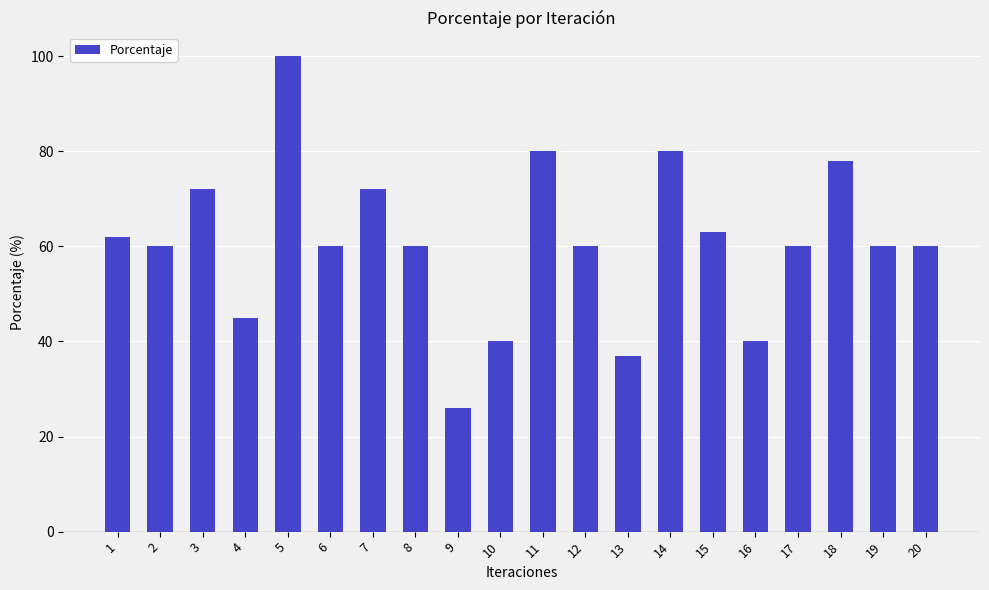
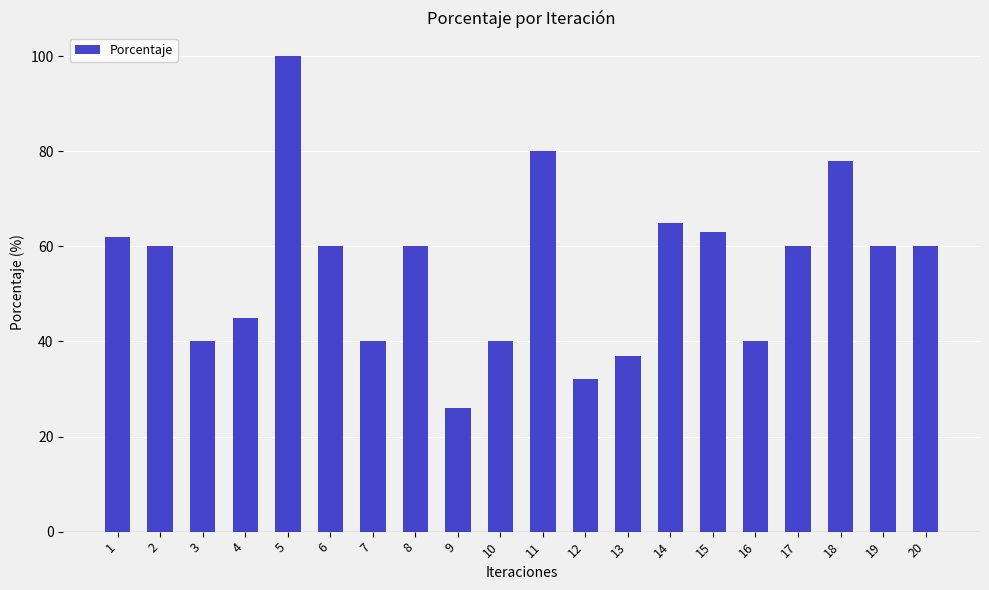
  {
    "1": 62,
    "2": 60,
-   "3": 72,
+   "3": 40,
    "4": 45,
    "5": 100,
    "6": 60,
-   "7": 72,
+   "7": 40,
    "8": 60,
    "9": 26,
    "10": 40,
    "11": 80,
-   "12": 60,
+   "12": 32,
    "13": 37,
-   "14": 80,
+   "14": 65,
    "15": 63,
    "16": 40,
    "17": 60,
    "18": 78,
    "19": 60,
    "20": 60
  }
